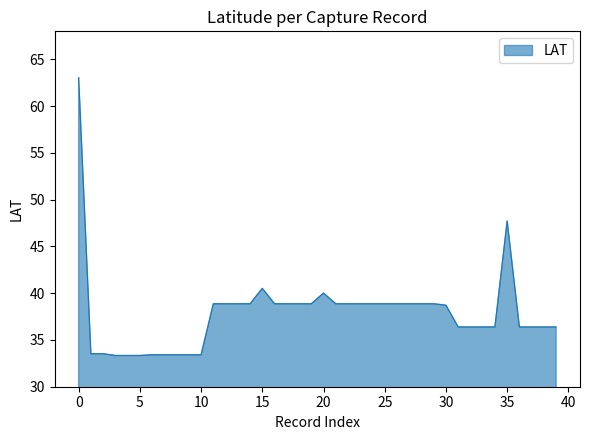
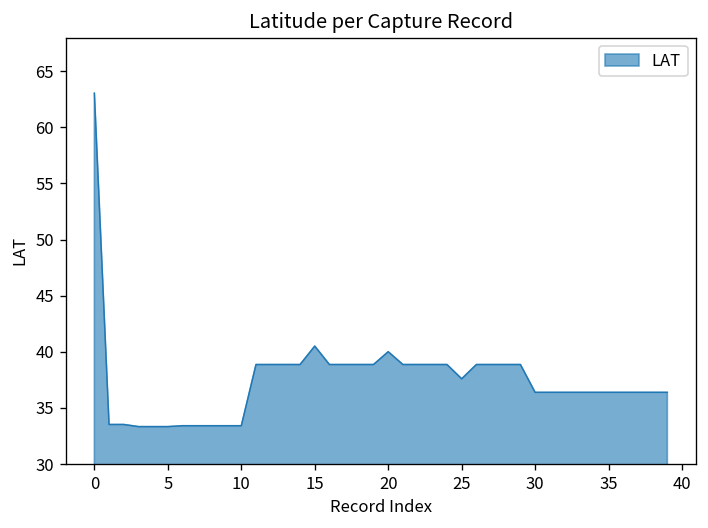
  {
    "0": 63,
    "5": 33,
    "10": 33,
    "15": 41,
    "20": 40,
-   "25": 39,
-   "30": 39,
-   "35": 48
+   "25": 38,
+   "30": 36,
+   "35": 36
  }
